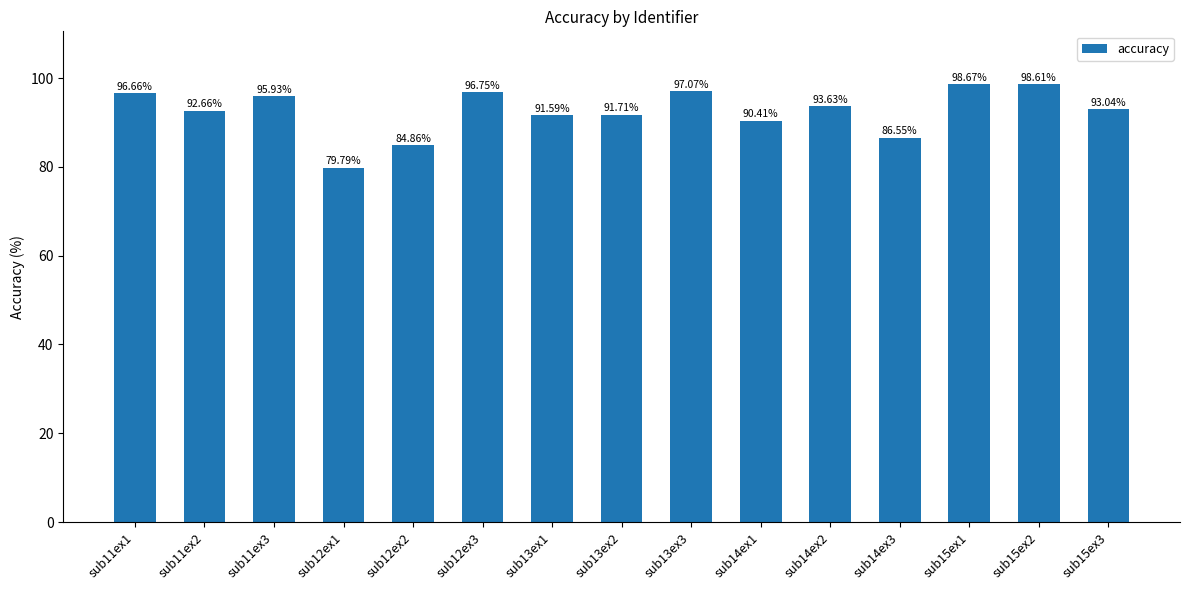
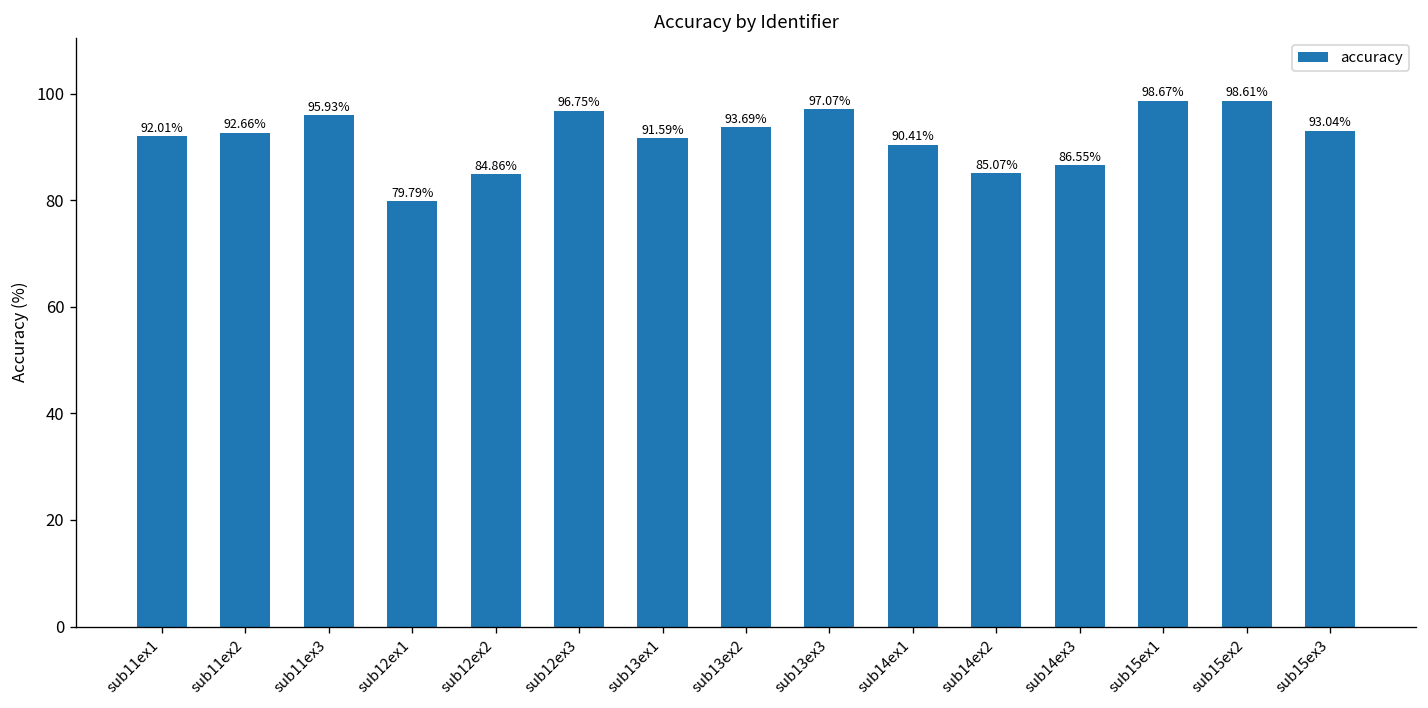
  {
-   "sub11ex1": "96.66%",
+   "sub11ex1": "92.01%",
    "sub11ex2": "92.66%",
    "sub11ex3": "95.93%",
    "sub12ex1": "79.79%",
    "sub12ex2": "84.86%",
    "sub12ex3": "96.75%",
    "sub13ex1": "91.59%",
-   "sub13ex2": "91.71%",
+   "sub13ex2": "93.69%",
    "sub13ex3": "97.07%",
    "sub14ex1": "90.41%",
-   "sub14ex2": "93.63%",
+   "sub14ex2": "85.07%",
    "sub14ex3": "86.55%",
    "sub15ex1": "98.67%",
    "sub15ex2": "98.61%",
    "sub15ex3": "93.04%"
  }
